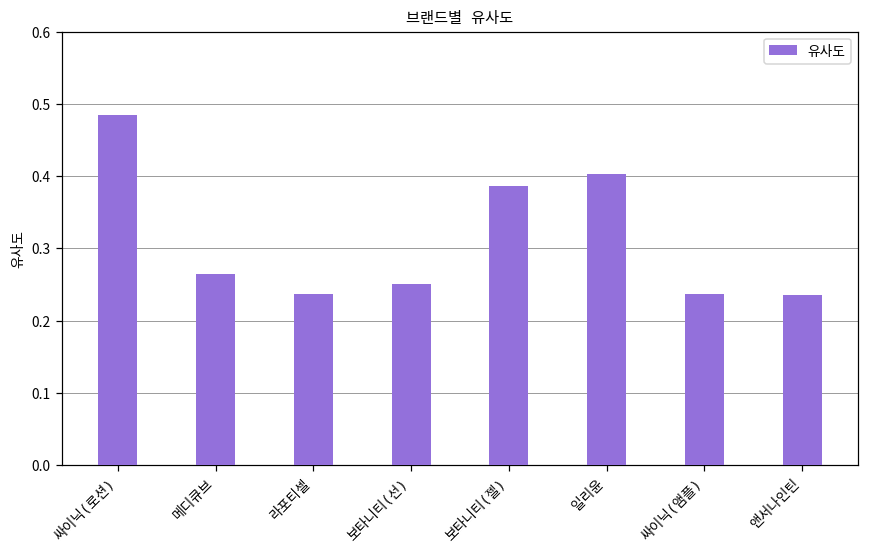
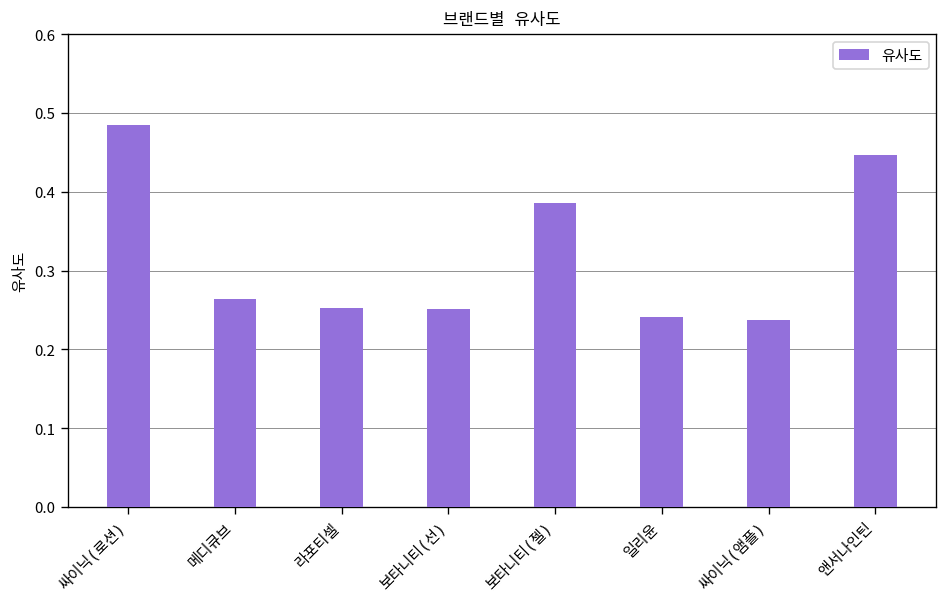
  {
    "싸이닉(로션)": 0.49,
    "메디큐브": 0.26,
-   "라포티셀": 0.24,
+   "라포티셀": 0.25,
    "보타니티(선)": 0.25,
    "보타니티(젤)": 0.39,
-   "일리윤": 0.40,
+   "일리윤": 0.24,
    "싸이닉(앰플)": 0.24,
-   "앤서나인틴": 0.24
+   "앤서나인틴": 0.45
  }
